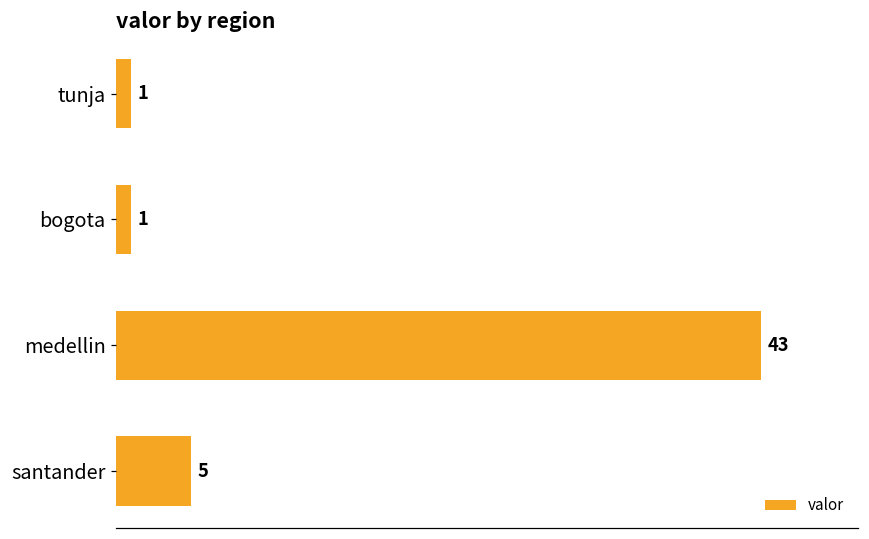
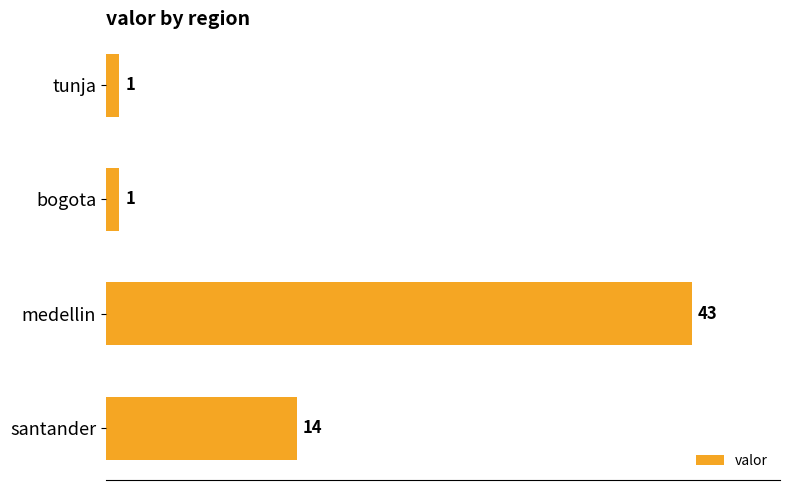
  {
    "tunja": 1,
    "bogota": 1,
    "medellin": 43,
-   "santander": 5
+   "santander": 14
  }
